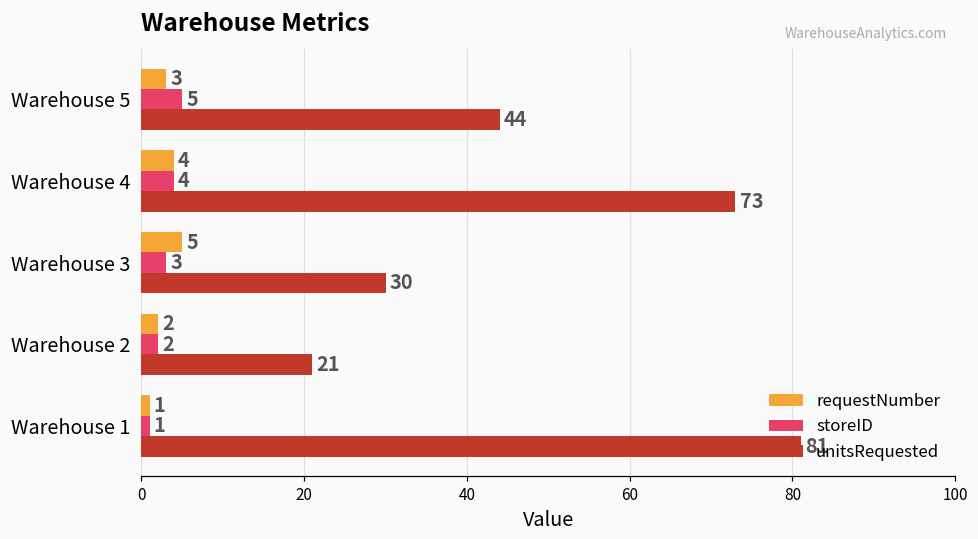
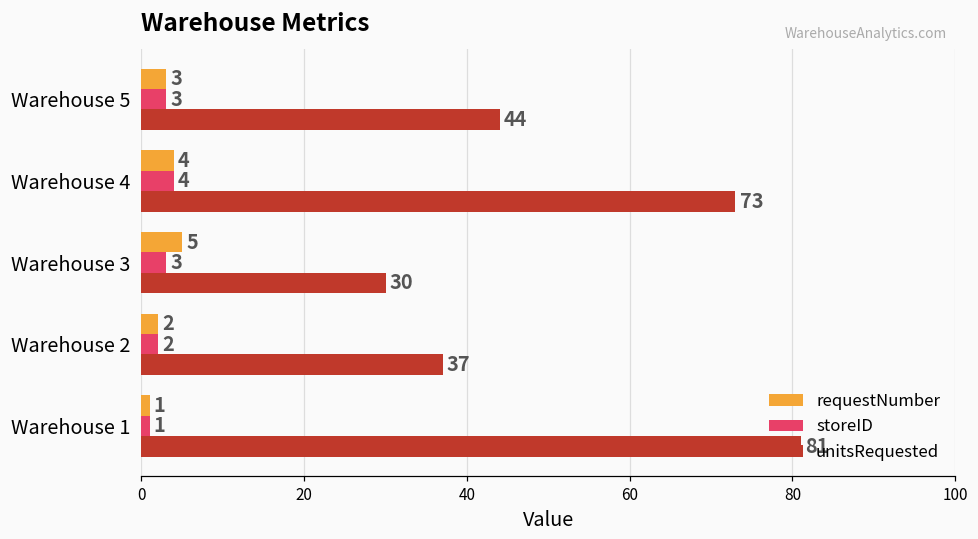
  {
    "requestNumber": {
      "Warehouse 5": 3,
      "Warehouse 4": 4,
      "Warehouse 3": 5,
      "Warehouse 2": 2,
      "Warehouse 1": 1
    },
    "storeID": {
-     "Warehouse 5": 5,
+     "Warehouse 5": 3,
      "Warehouse 4": 4,
      "Warehouse 3": 3,
      "Warehouse 2": 2,
      "Warehouse 1": 1
    },
    "unitsRequested": {
      "Warehouse 5": 44,
      "Warehouse 4": 73,
      "Warehouse 3": 30,
-     "Warehouse 2": 21,
+     "Warehouse 2": 37,
      "Warehouse 1": 81
    }
  }
